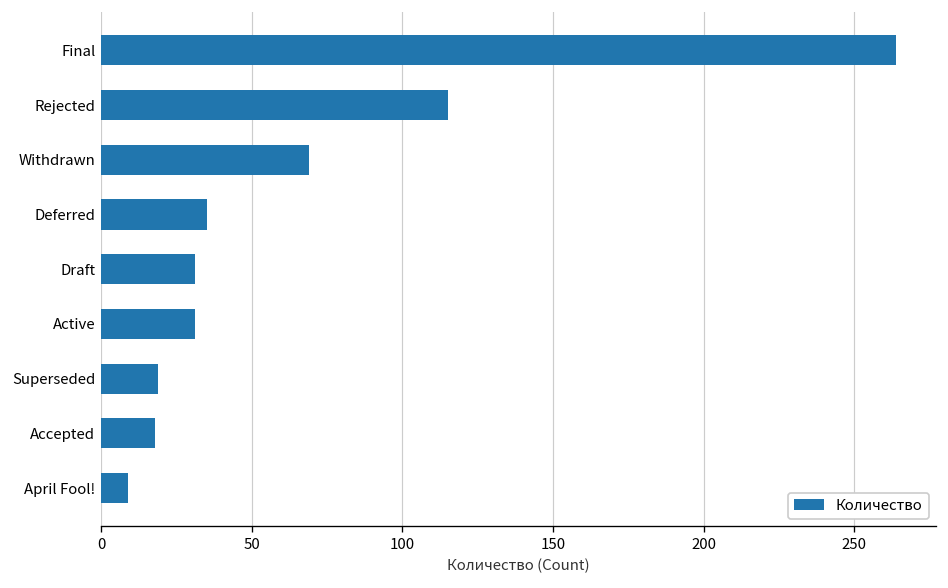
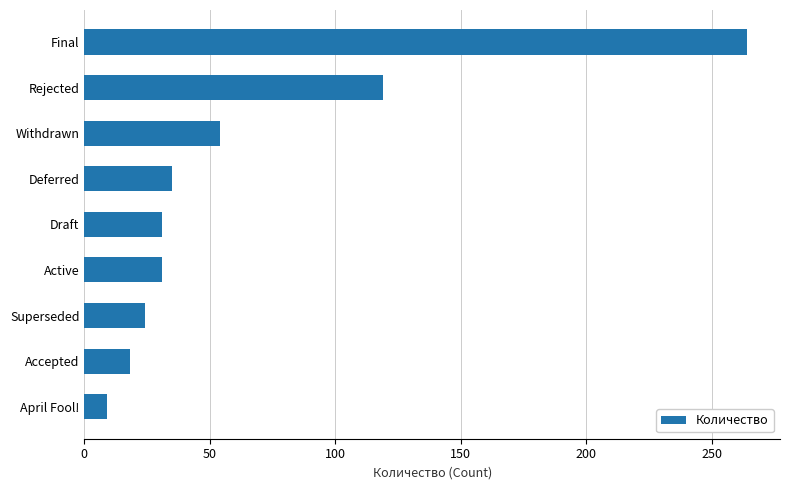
  {
    "Final": 264,
-   "Rejected": 115,
-   "Withdrawn": 69,
+   "Rejected": 119,
+   "Withdrawn": 54,
    "Deferred": 35,
    "Draft": 31,
    "Active": 31,
-   "Superseded": 19,
+   "Superseded": 24,
    "Accepted": 18,
    "April Fool!": 9
  }
